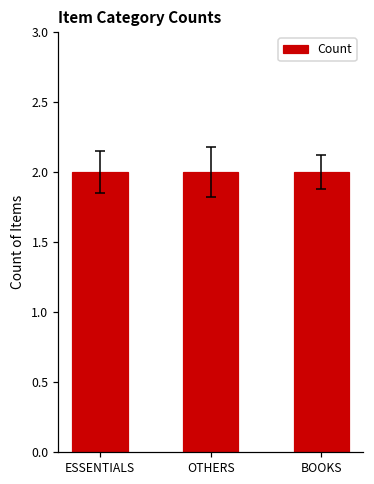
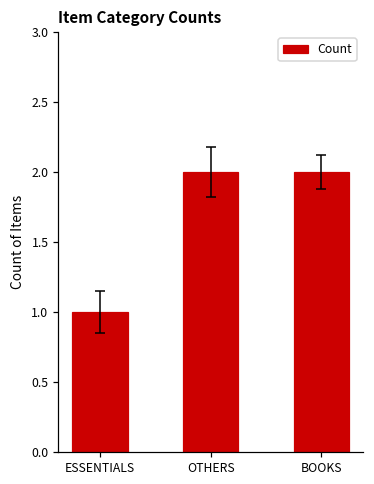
  {
    "Count": {
-     "ESSENTIALS": 2,
+     "ESSENTIALS": 1,
      "OTHERS": 2,
      "BOOKS": 2
    }
  }
